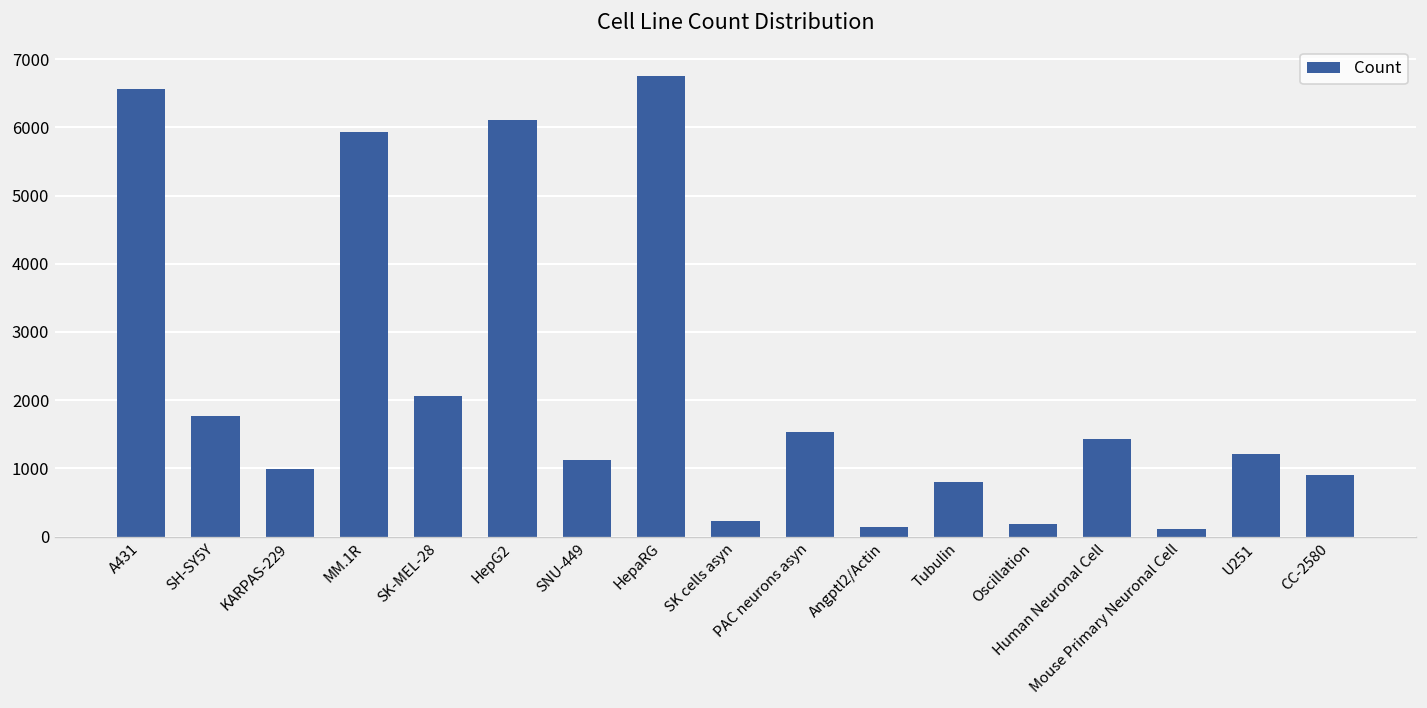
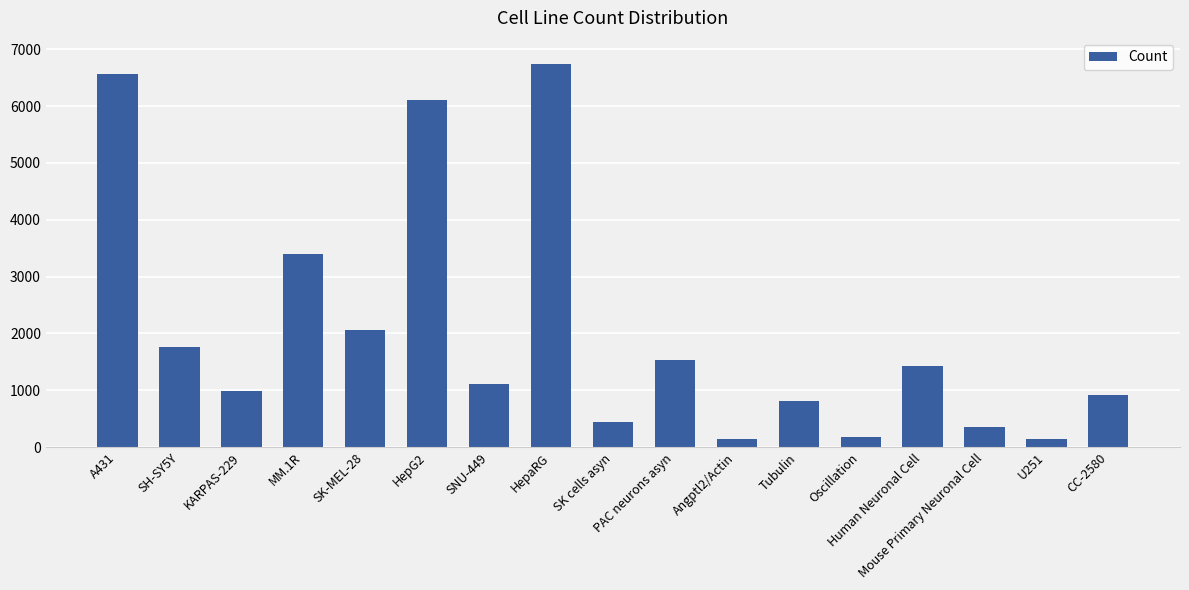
  {
    "A431": 6600,
    "SH-SY5Y": 1800,
    "KARPAS-229": 1000,
-   "MM.1R": 5900,
+   "MM.1R": 3400,
    "SK-MEL-28": 2100,
    "HepG2": 6100,
    "SNU-449": 1100,
    "HepaRG": 6700,
-   "SK cells asyn": 200,
+   "SK cells asyn": 400,
    "PAC neurons asyn": 1500,
    "Angptl2/Actin": 100,
    "Tubulin": 800,
    "Oscillation": 200,
    "Human Neuronal Cell": 1400,
-   "Mouse Primary Neuronal Cell": 100,
-   "U251": 1200,
+   "Mouse Primary Neuronal Cell": 300,
+   "U251": 100,
    "CC-2580": 900
  }
